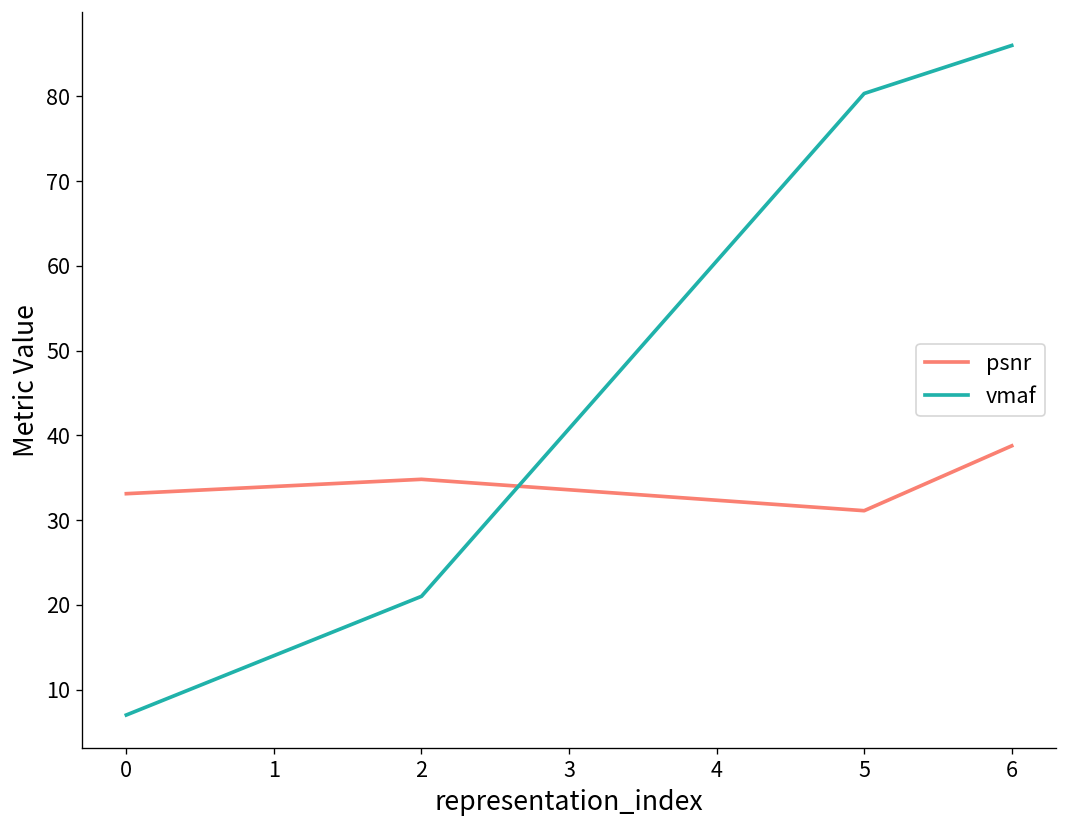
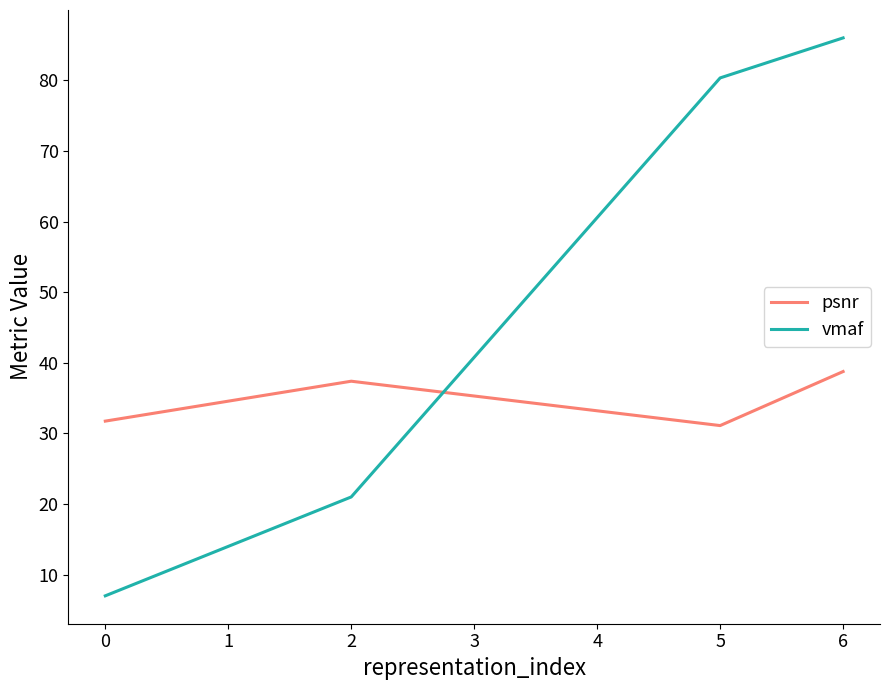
  {
    "psnr": {
-     "0": 33,
-     "2": 35,
+     "0": 32,
+     "2": 37,
      "5": 31,
      "6": 39
    },
    "vmaf": {
      "0": 7,
      "2": 21,
      "5": 80,
      "6": 86
    }
  }
